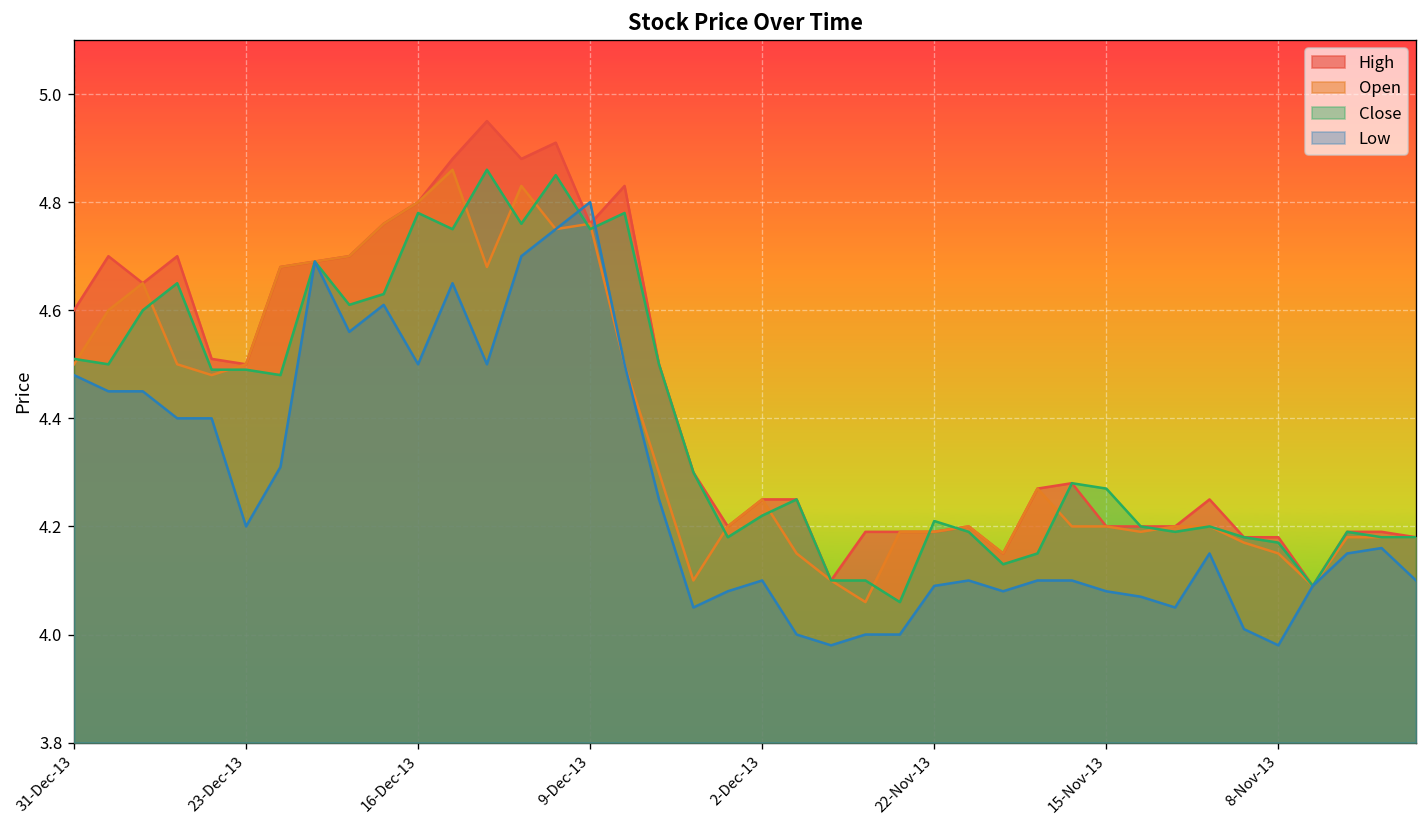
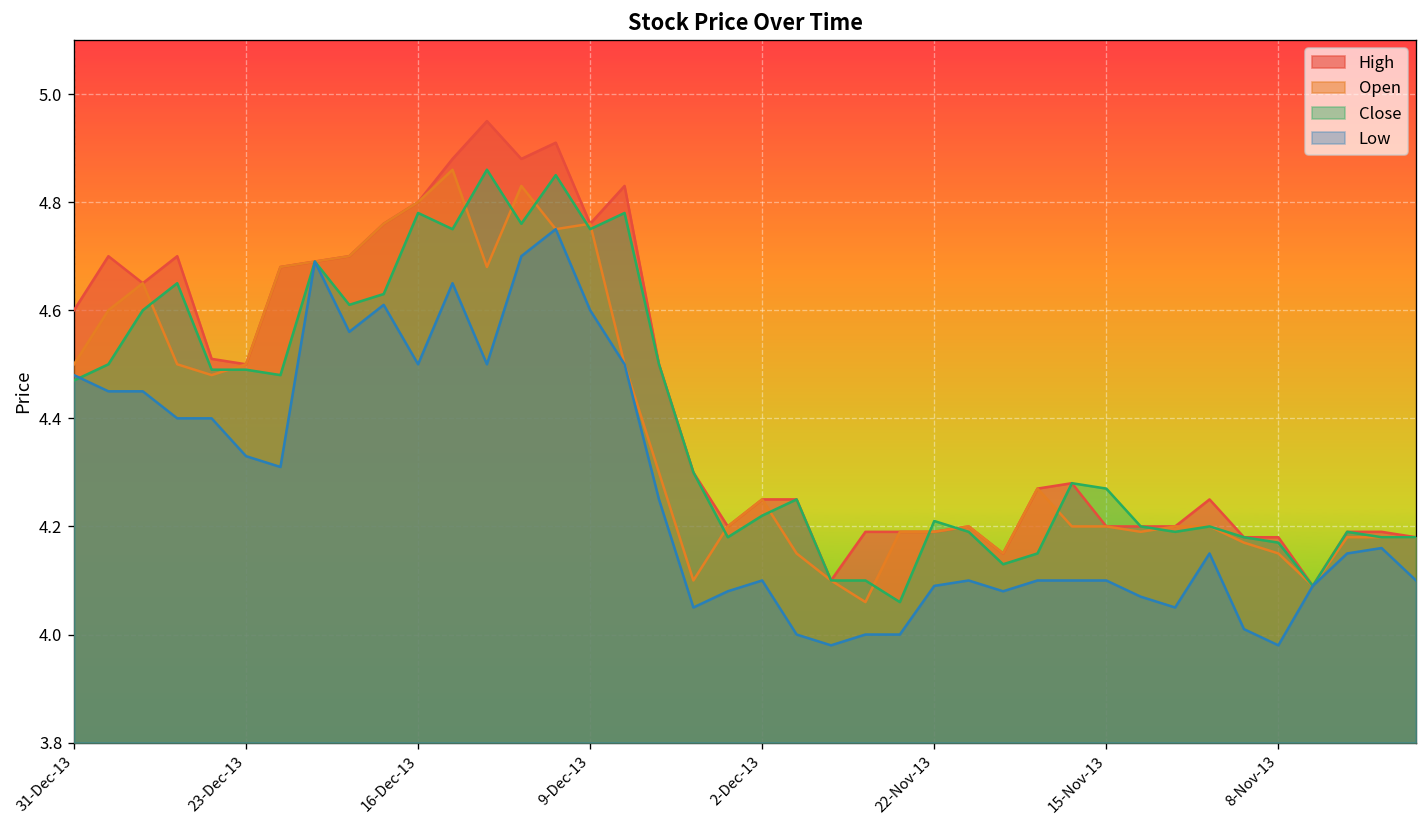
  {
    "Close": {
-     "31-Dec-13": 4.51,
+     "31-Dec-13": 4.47,
      "23-Dec-13": 4.49,
      "16-Dec-13": 4.78,
      "9-Dec-13": 4.75,
      "2-Dec-13": 4.22,
      "22-Nov-13": 4.21,
      "15-Nov-13": 4.27,
      "8-Nov-13": 4.17
    },
    "Low": {
      "31-Dec-13": 4.48,
-     "23-Dec-13": 4.20,
+     "23-Dec-13": 4.33,
      "16-Dec-13": 4.50,
-     "9-Dec-13": 4.8,
+     "9-Dec-13": 4.6,
      "2-Dec-13": 4.10,
      "22-Nov-13": 4.09,
-     "15-Nov-13": 4.08,
+     "15-Nov-13": 4.10,
      "8-Nov-13": 3.98
    }
  }
